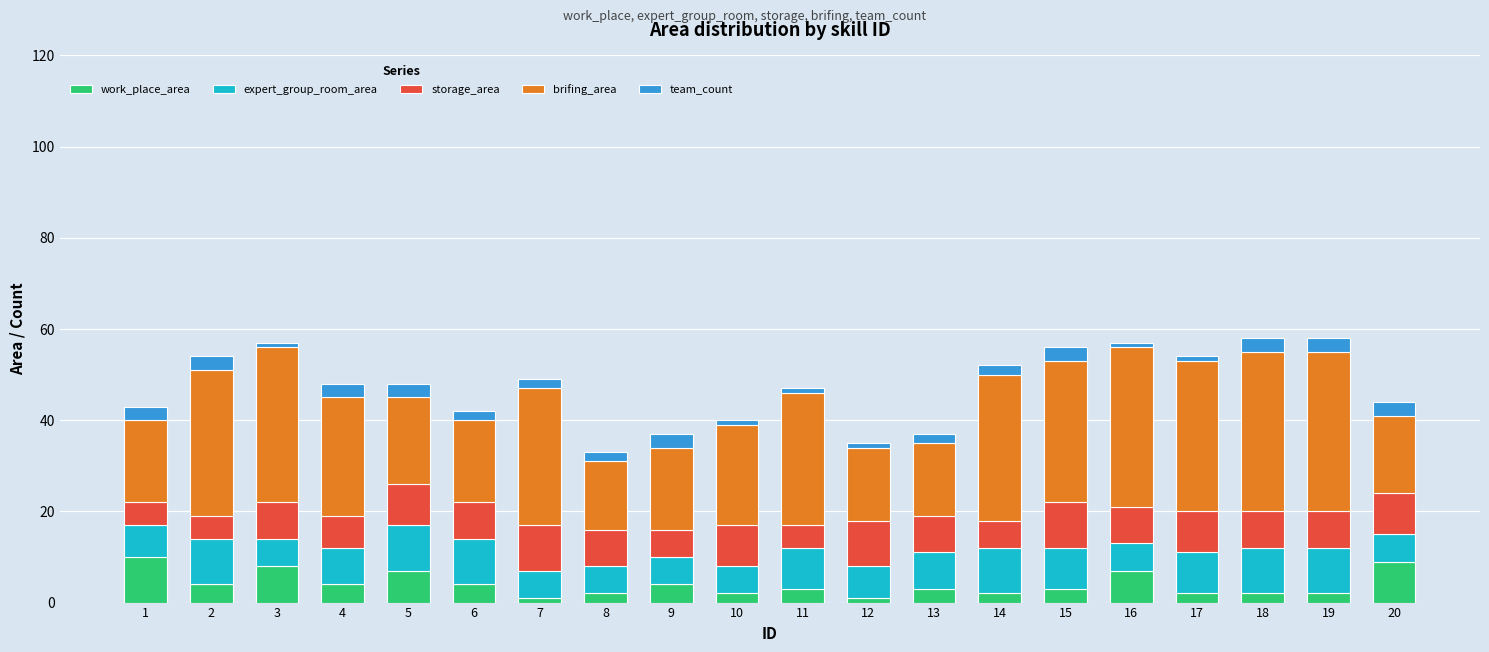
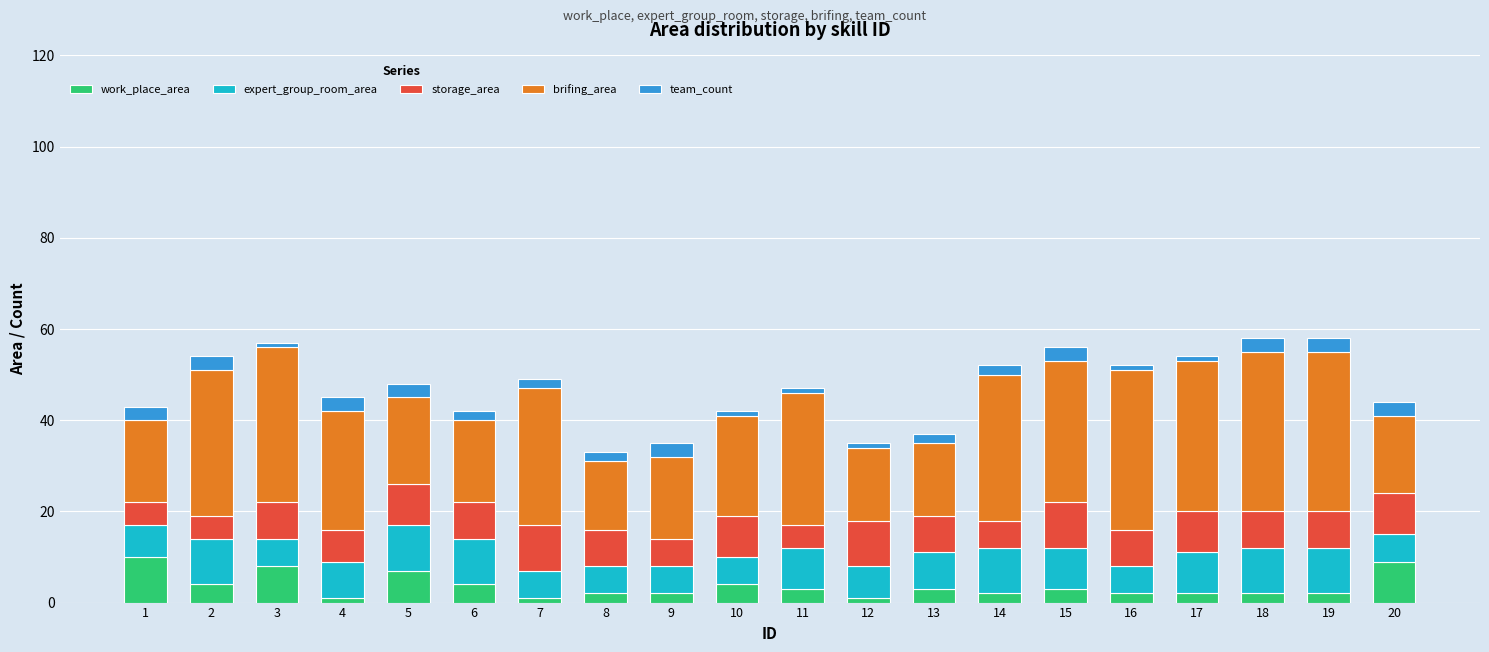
  {
    "work_place_area": {
      "1": 10,
      "2": 4,
      "3": 8,
-     "4": 4,
+     "4": 1,
      "5": 7,
      "6": 4,
      "7": 1,
      "8": 2,
-     "9": 4,
-     "10": 2,
+     "9": 2,
+     "10": 4,
      "11": 3,
      "12": 1,
      "13": 3,
      "14": 2,
      "15": 3,
-     "16": 7,
+     "16": 2,
      "17": 2,
      "18": 2,
      "19": 2,
      "20": 9
    }
  }
